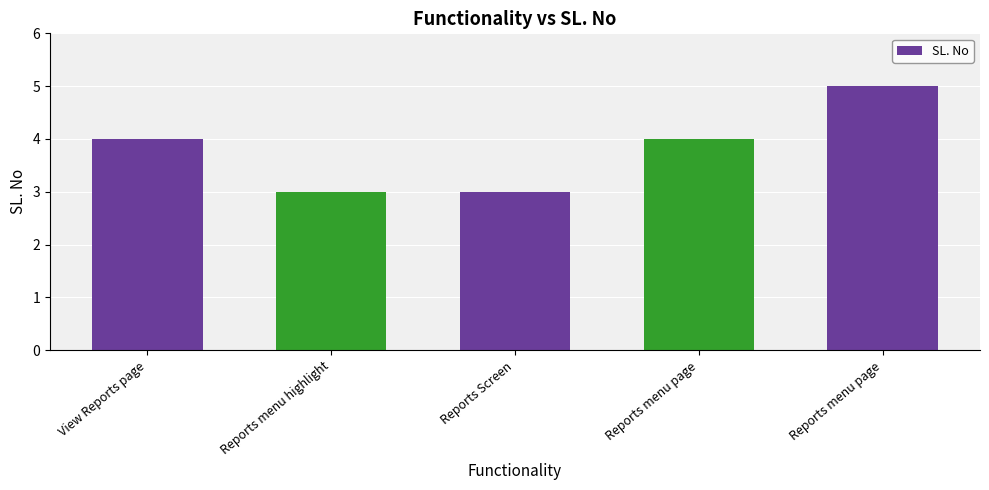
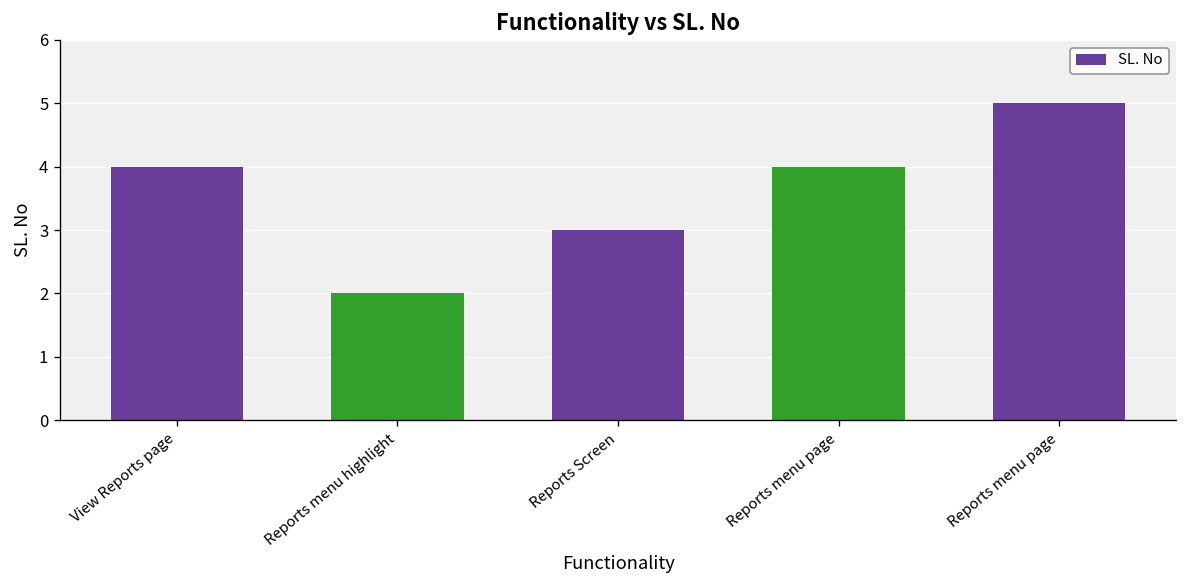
  {
    "View Reports page": 4,
-   "Reports menu highlight": 3,
+   "Reports menu highlight": 2,
    "Reports Screen": 3
  }
